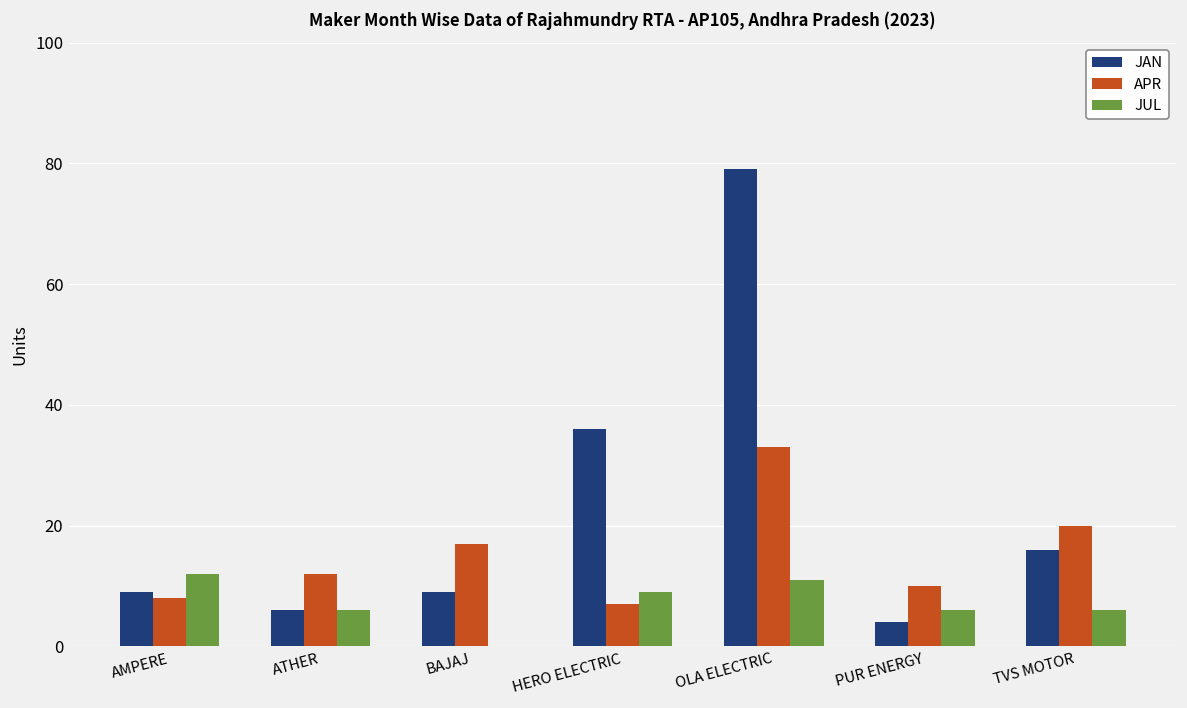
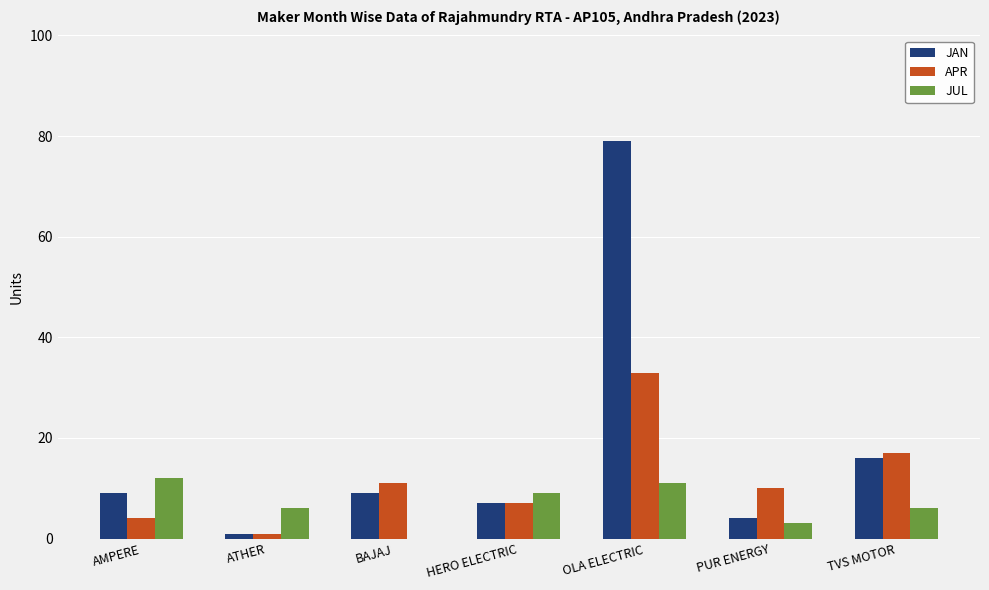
  {
    "JAN": {
      "AMPERE": 9,
-     "ATHER": 6,
+     "ATHER": 1,
      "BAJAJ": 9,
-     "HERO ELECTRIC": 36,
+     "HERO ELECTRIC": 7,
      "OLA ELECTRIC": 79,
      "PUR ENERGY": 4,
      "TVS MOTOR": 16
    },
    "APR": {
-     "AMPERE": 8,
-     "ATHER": 12,
-     "BAJAJ": 17,
+     "AMPERE": 4,
+     "ATHER": 1,
+     "BAJAJ": 11,
      "HERO ELECTRIC": 7,
      "OLA ELECTRIC": 33,
      "PUR ENERGY": 10,
-     "TVS MOTOR": 20
+     "TVS MOTOR": 17
    },
    "JUL": {
      "AMPERE": 12,
      "ATHER": 6,
      "BAJAJ": 0,
      "HERO ELECTRIC": 9,
      "OLA ELECTRIC": 11,
-     "PUR ENERGY": 6,
+     "PUR ENERGY": 3,
      "TVS MOTOR": 6
    }
  }
